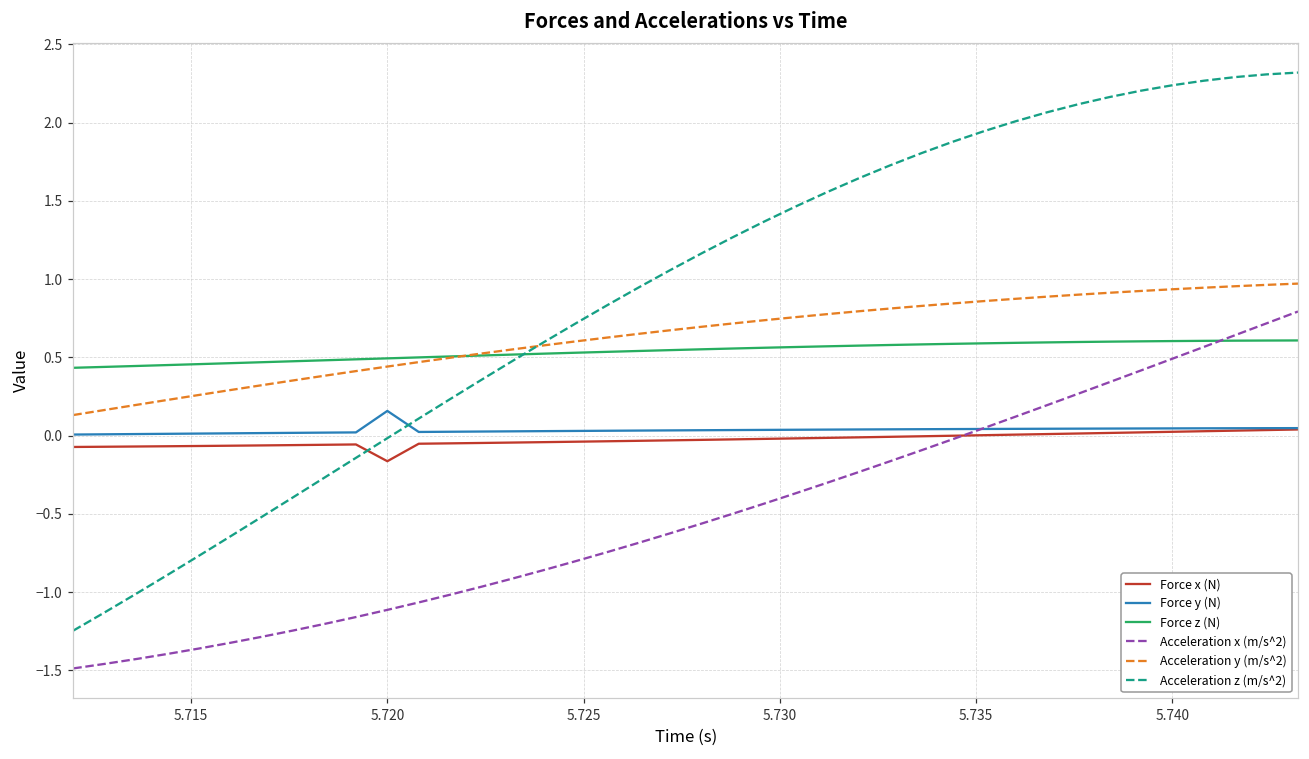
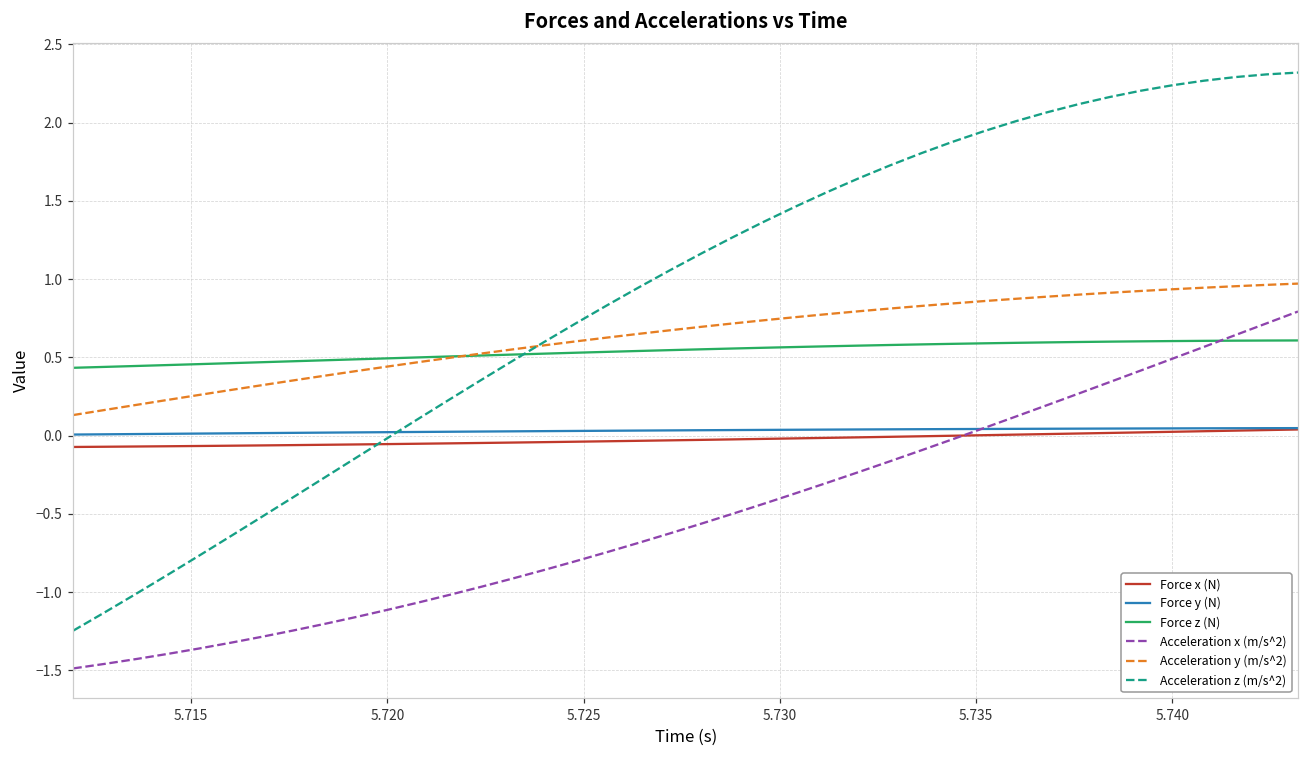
  {
    "Force x (N)": {
-     "5.720": -0.16,
+     "5.720": -0.05,
      "5.740": 0.02
    },
    "Force y (N)": {
-     "5.720": 0.16,
+     "5.720": 0.02,
      "5.740": 0.05
    },
    "Acceleration x (m/s^2)": {
      "5.720": -1.11,
      "5.740": 0.49
    },
    "Acceleration y (m/s^2)": {
      "5.720": 0.44,
      "5.740": 0.93
    }
  }
